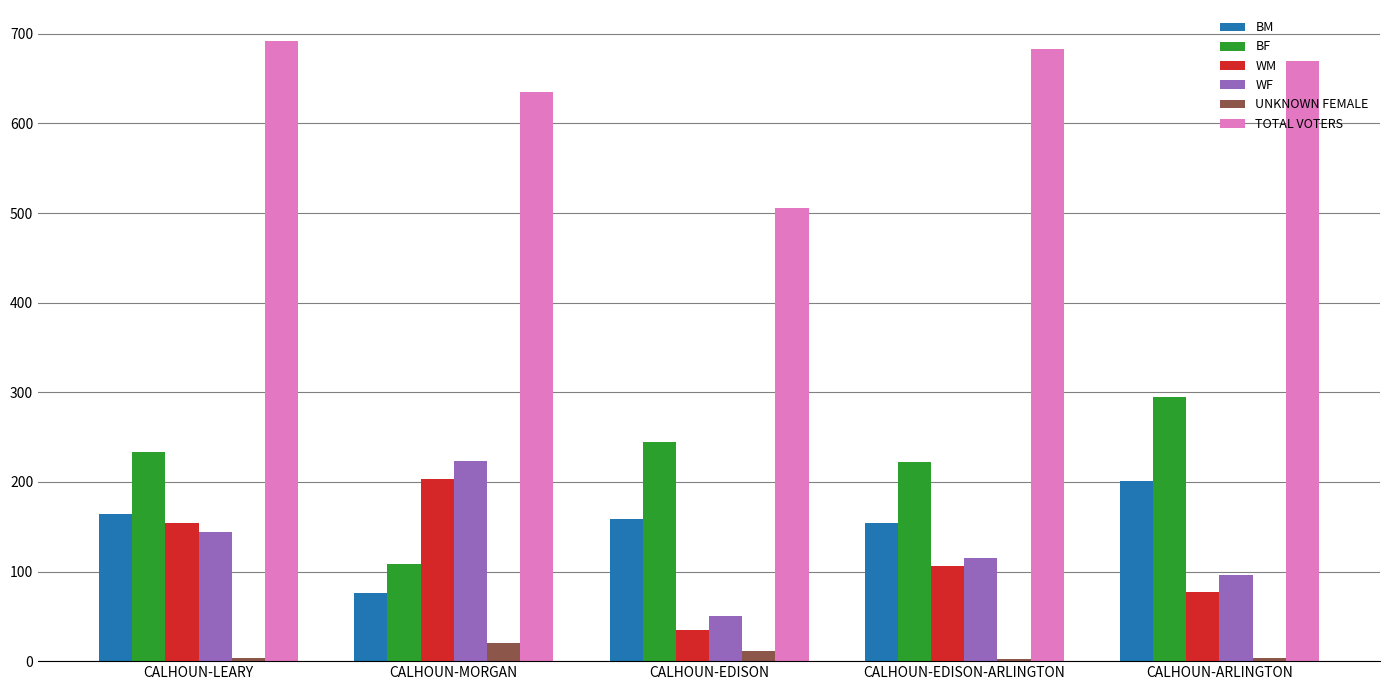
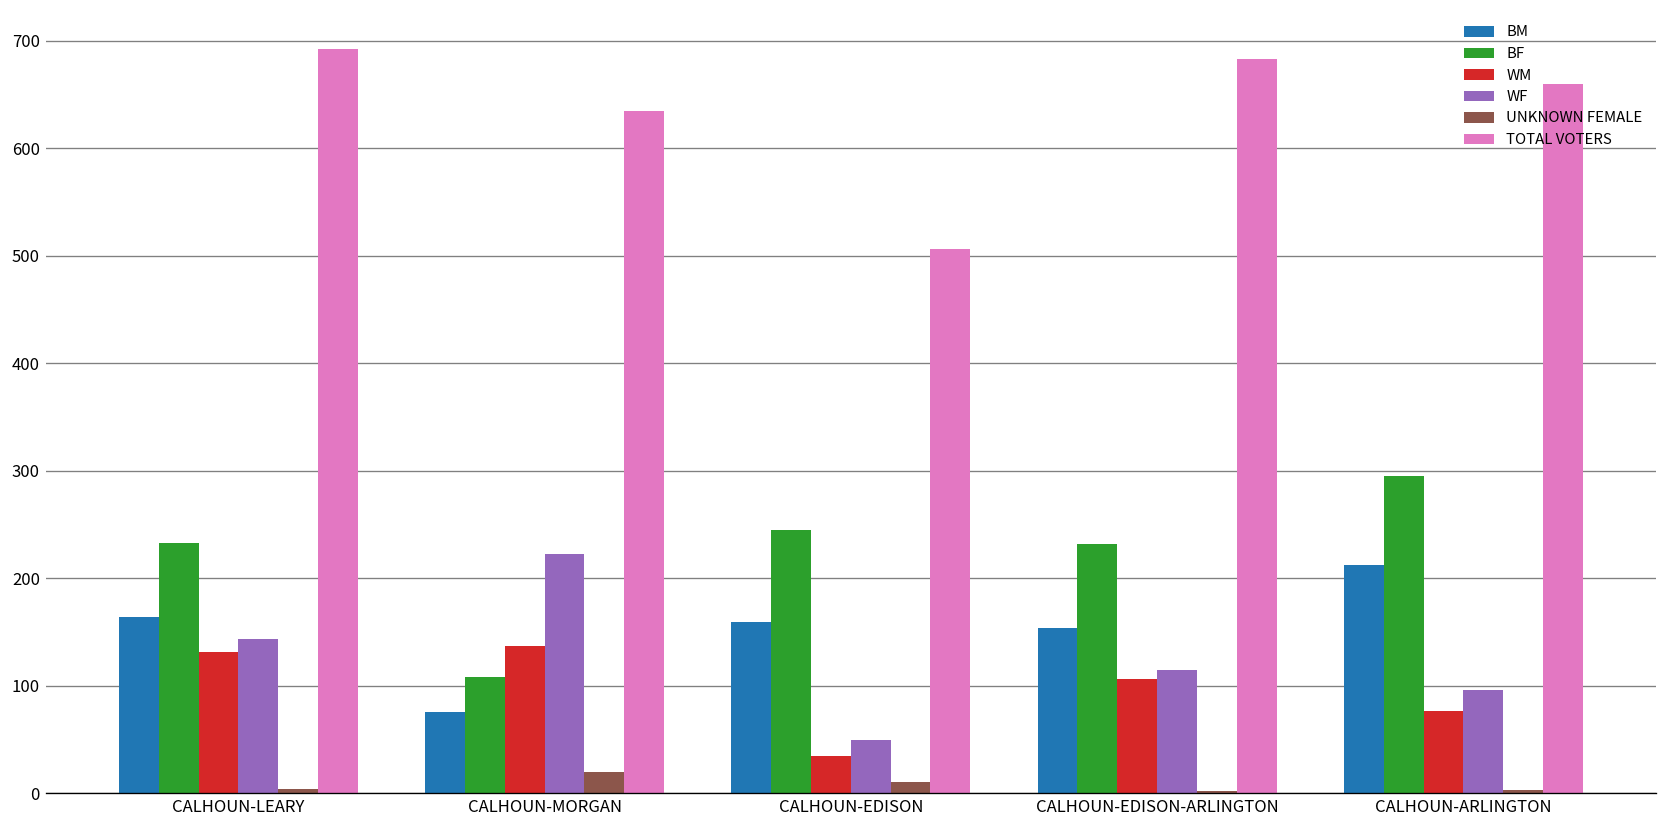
  {
    "BM": {
      "CALHOUN-LEARY": 160,
      "CALHOUN-MORGAN": 80,
      "CALHOUN-EDISON": 160,
      "CALHOUN-EDISON-ARLINGTON": 150,
-     "CALHOUN-ARLINGTON": 200
+     "CALHOUN-ARLINGTON": 210
    },
    "BF": {
      "CALHOUN-LEARY": 230,
      "CALHOUN-MORGAN": 110,
      "CALHOUN-EDISON": 250,
-     "CALHOUN-EDISON-ARLINGTON": 220,
+     "CALHOUN-EDISON-ARLINGTON": 230,
      "CALHOUN-ARLINGTON": 300
    },
    "WM": {
-     "CALHOUN-LEARY": 150,
-     "CALHOUN-MORGAN": 200,
+     "CALHOUN-LEARY": 130,
+     "CALHOUN-MORGAN": 140,
      "CALHOUN-EDISON": 40,
      "CALHOUN-EDISON-ARLINGTON": 110,
      "CALHOUN-ARLINGTON": 80
    },
    "WF": {
      "CALHOUN-LEARY": 140,
      "CALHOUN-MORGAN": 220,
      "CALHOUN-EDISON": 50,
      "CALHOUN-EDISON-ARLINGTON": 120,
      "CALHOUN-ARLINGTON": 100
    },
    "UNKNOWN FEMALE": {
      "CALHOUN-LEARY": 0,
      "CALHOUN-MORGAN": 20,
      "CALHOUN-EDISON": 10,
      "CALHOUN-ARLINGTON": 0
    },
    "TOTAL VOTERS": {
      "CALHOUN-LEARY": 690,
      "CALHOUN-MORGAN": 640,
      "CALHOUN-EDISON": 510,
      "CALHOUN-EDISON-ARLINGTON": 680,
-     "CALHOUN-ARLINGTON": 670
+     "CALHOUN-ARLINGTON": 660
    }
  }
